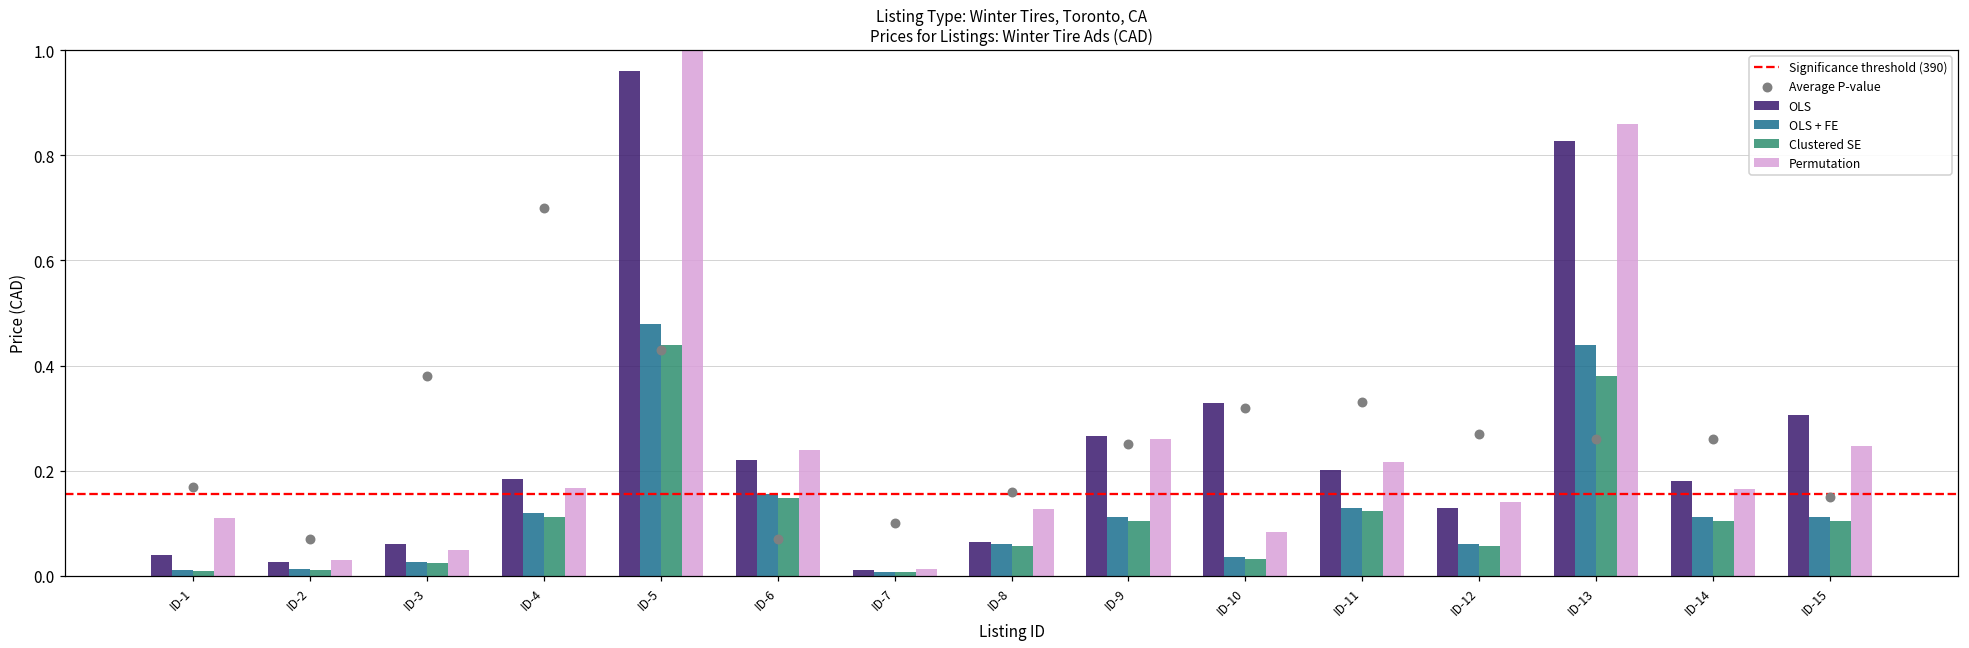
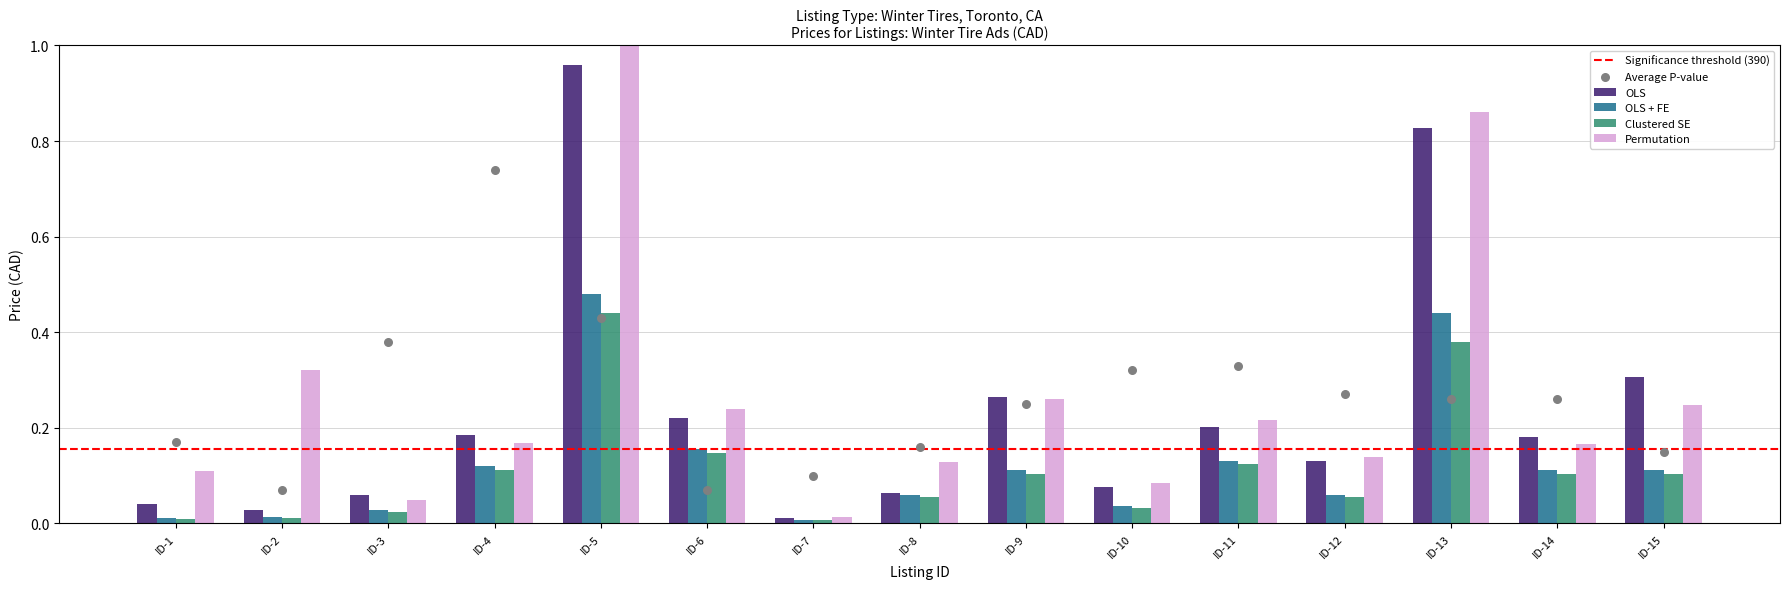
  {
    "OLS": {
      "ID-1": 0.04,
      "ID-2": 0.03,
      "ID-3": 0.06,
      "ID-4": 0.18,
      "ID-5": 0.96,
      "ID-6": 0.22,
      "ID-7": 0.01,
      "ID-8": 0.06,
      "ID-9": 0.27,
-     "ID-10": 0.33,
+     "ID-10": 0.08,
      "ID-11": 0.20,
      "ID-12": 0.13,
      "ID-13": 0.83,
      "ID-14": 0.18,
      "ID-15": 0.31
    },
    "Average P-value": {
-     "ID-4": 0.70
+     "ID-4": 0.74
    },
    "Permutation": {
      "ID-1": 0.11,
-     "ID-2": 0.03,
+     "ID-2": 0.32,
      "ID-3": 0.05,
      "ID-4": 0.17,
      "ID-5": 1.00,
      "ID-6": 0.24,
      "ID-7": 0.01,
      "ID-8": 0.13,
      "ID-9": 0.26,
      "ID-10": 0.08,
      "ID-11": 0.22,
      "ID-12": 0.14,
      "ID-13": 0.86,
      "ID-14": 0.17,
      "ID-15": 0.25
    }
  }
